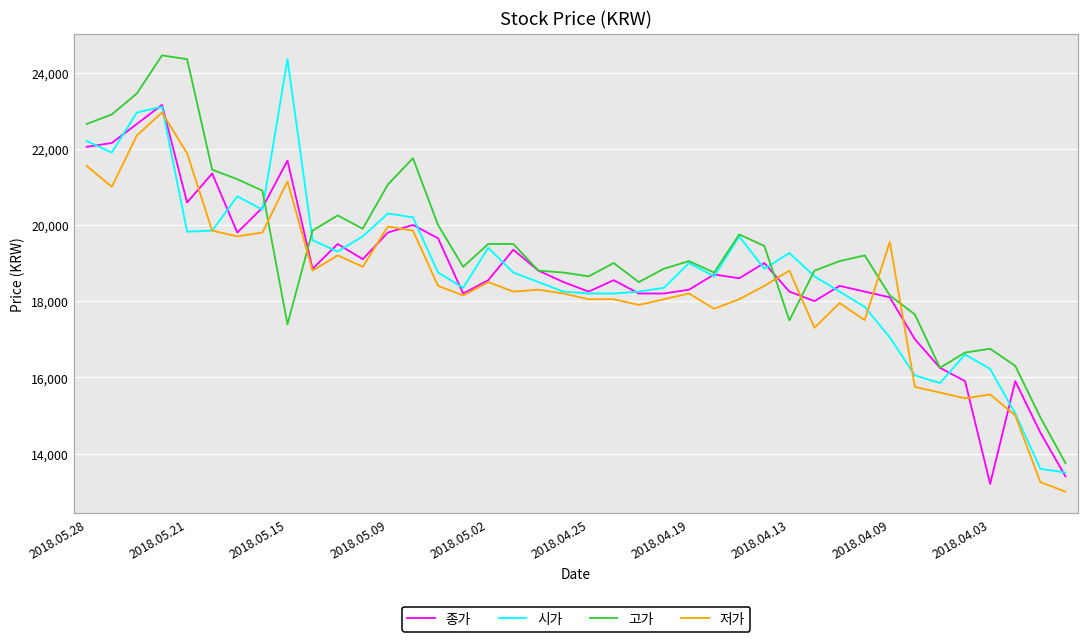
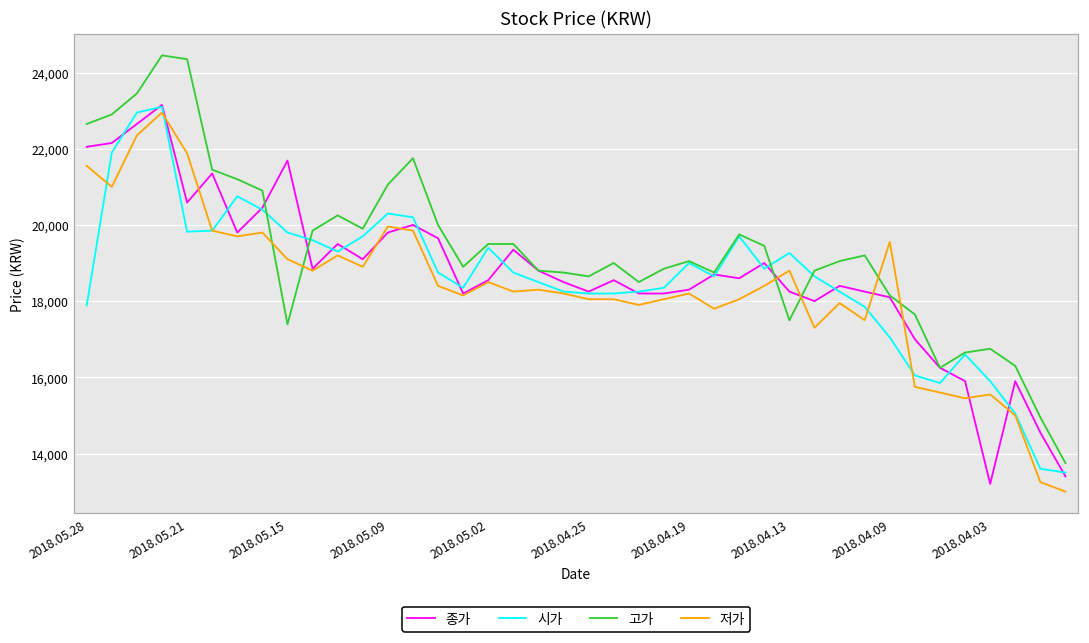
  {
    "종가": {
      "2018.05.28": "22,100",
      "2018.05.21": "20,600",
      "2018.05.15": "21,700",
      "2018.05.09": "19,800",
      "2018.04.19": "18,300",
      "2018.04.13": "18,300",
      "2018.04.03": "13,200"
    },
    "시가": {
-     "2018.05.28": "22,200",
+     "2018.05.28": "17,900",
      "2018.05.21": "19,800",
-     "2018.05.15": "24,400",
+     "2018.05.15": "19,800",
      "2018.05.09": "20,300",
      "2018.05.02": "19,400",
      "2018.04.13": "19,300",
      "2018.04.09": "17,100",
-     "2018.04.03": "16,200"
+     "2018.04.03": "15,900"
    },
    "고가": {
      "2018.05.28": "22,700",
      "2018.05.21": "24,400",
      "2018.05.15": "17,400",
      "2018.05.09": "21,100",
      "2018.05.02": "19,500",
      "2018.04.25": "18,700",
      "2018.04.13": "17,500",
      "2018.04.03": "16,800"
    },
    "저가": {
      "2018.05.28": "21,600",
      "2018.05.21": "21,900",
-     "2018.05.15": "21,100",
+     "2018.05.15": "19,100",
      "2018.05.09": "20,000",
      "2018.04.25": "18,100",
      "2018.04.19": "18,200",
      "2018.04.13": "18,800",
      "2018.04.09": "19,600",
      "2018.04.03": "15,600"
    }
  }
